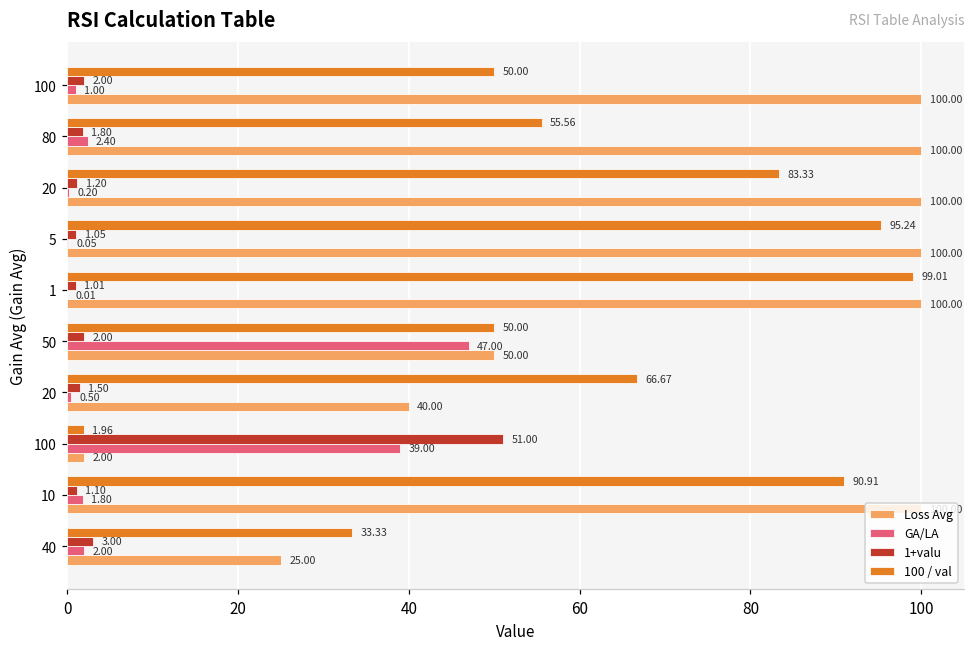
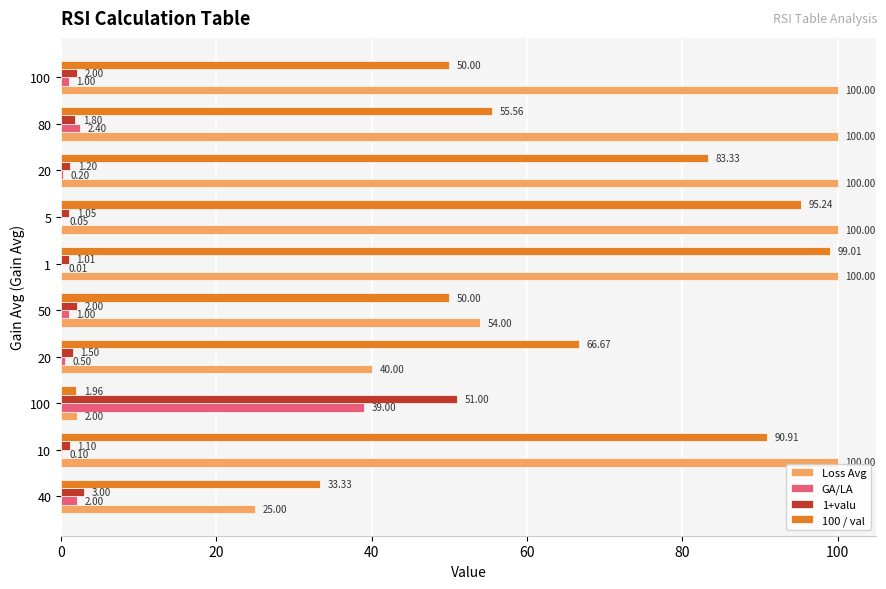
  {
    "Loss Avg": {
      "80": 100.00,
      "5": 100.00,
      "1": 100.00,
-     "50": 50.00,
+     "50": 54.00,
      "40": 25.00
    },
    "GA/LA": {
      "80": 2.40,
      "5": 0.05,
      "1": 0.01,
-     "50": 47.00,
-     "10": 1.80,
+     "50": 1.00,
+     "10": 0.10,
      "40": 2.00
    },
    "1+valu": {
      "80": 1.80,
      "5": 1.05,
      "1": 1.01,
      "50": 2.00,
      "10": 1.10,
      "40": 3.00
    },
    "100 / val": {
      "80": 55.56,
      "5": 95.24,
      "1": 99.01,
      "50": 50.00,
      "10": 90.91,
      "40": 33.33
    }
  }
